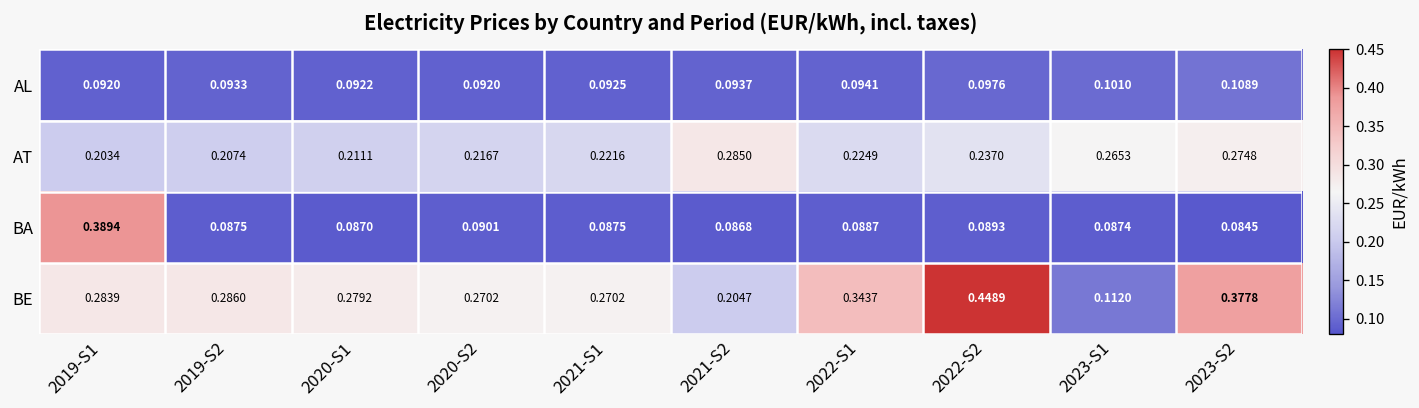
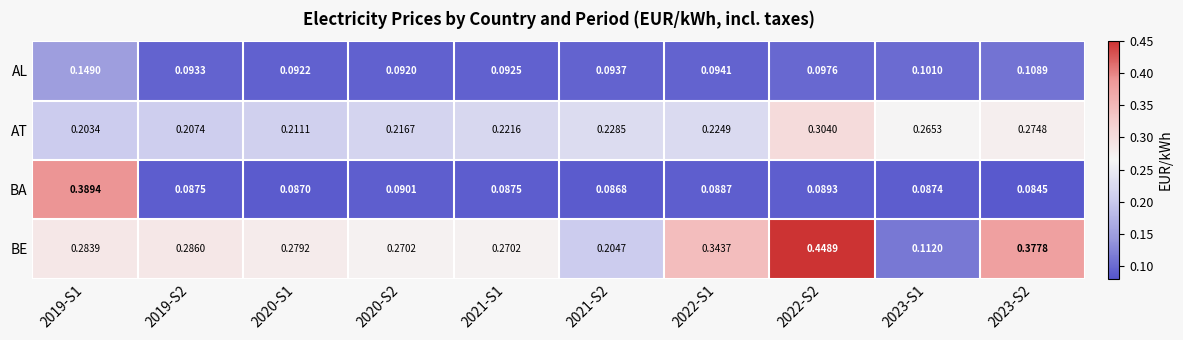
  {
    "AL": {
-     "2019-S1": 0.0920,
+     "2019-S1": 0.1490,
      "2019-S2": 0.0933,
      "2020-S1": 0.0922,
      "2020-S2": 0.0920,
      "2021-S1": 0.0925,
      "2021-S2": 0.0937,
      "2022-S1": 0.0941,
      "2022-S2": 0.0976,
      "2023-S1": 0.1010,
      "2023-S2": 0.1089
    },
    "AT": {
      "2019-S1": 0.2034,
      "2019-S2": 0.2074,
      "2020-S1": 0.2111,
      "2020-S2": 0.2167,
      "2021-S1": 0.2216,
-     "2021-S2": 0.2850,
+     "2021-S2": 0.2285,
      "2022-S1": 0.2249,
-     "2022-S2": 0.2370,
+     "2022-S2": 0.3040,
      "2023-S1": 0.2653,
      "2023-S2": 0.2748
    },
    "BA": {
      "2019-S1": 0.3894,
      "2019-S2": 0.0875,
      "2020-S1": 0.0870,
      "2020-S2": 0.0901,
      "2021-S1": 0.0875,
      "2021-S2": 0.0868,
      "2022-S1": 0.0887,
      "2022-S2": 0.0893,
      "2023-S1": 0.0874,
      "2023-S2": 0.0845
    },
    "BE": {
      "2019-S1": 0.2839,
      "2019-S2": 0.2860,
      "2020-S1": 0.2792,
      "2020-S2": 0.2702,
      "2021-S1": 0.2702,
      "2021-S2": 0.2047,
      "2022-S1": 0.3437,
      "2022-S2": 0.4489,
      "2023-S1": 0.1120,
      "2023-S2": 0.3778
    }
  }
